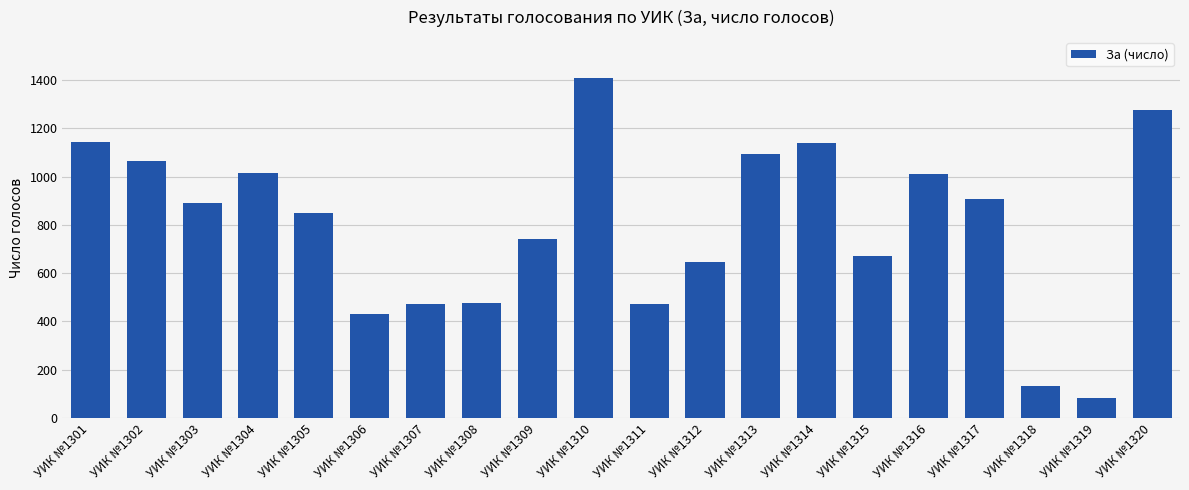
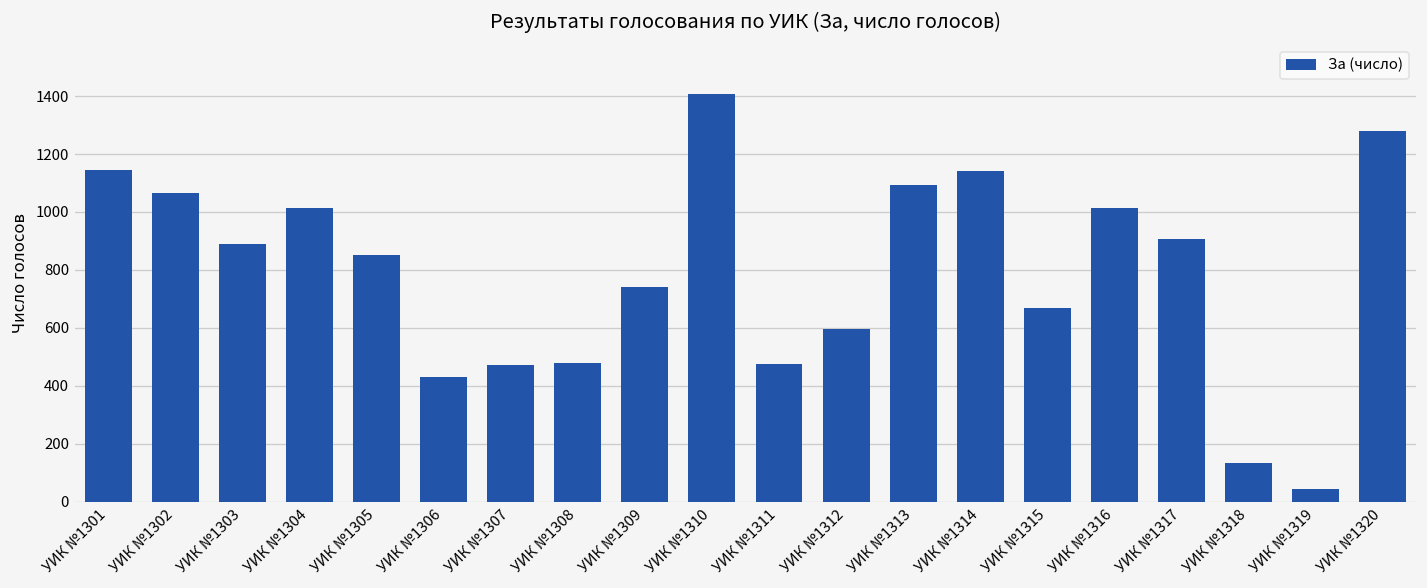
  {
    "УИК №1301": 1150,
    "УИК №1302": 1060,
    "УИК №1303": 890,
    "УИК №1304": 1010,
    "УИК №1305": 850,
    "УИК №1306": 430,
    "УИК №1307": 470,
    "УИК №1308": 480,
    "УИК №1309": 740,
    "УИК №1310": 1410,
    "УИК №1311": 470,
-   "УИК №1312": 650,
+   "УИК №1312": 600,
    "УИК №1313": 1090,
    "УИК №1314": 1140,
    "УИК №1315": 670,
    "УИК №1316": 1010,
    "УИК №1317": 910,
    "УИК №1318": 130,
-   "УИК №1319": 80,
+   "УИК №1319": 50,
    "УИК №1320": 1280
  }
